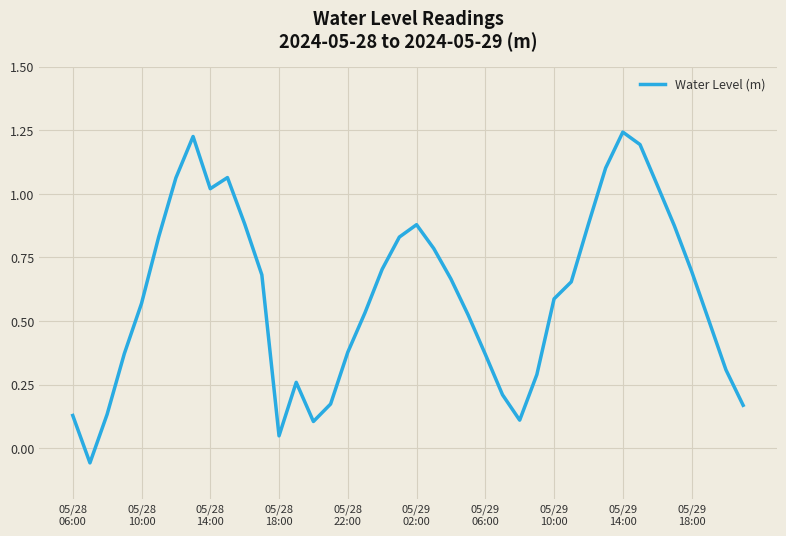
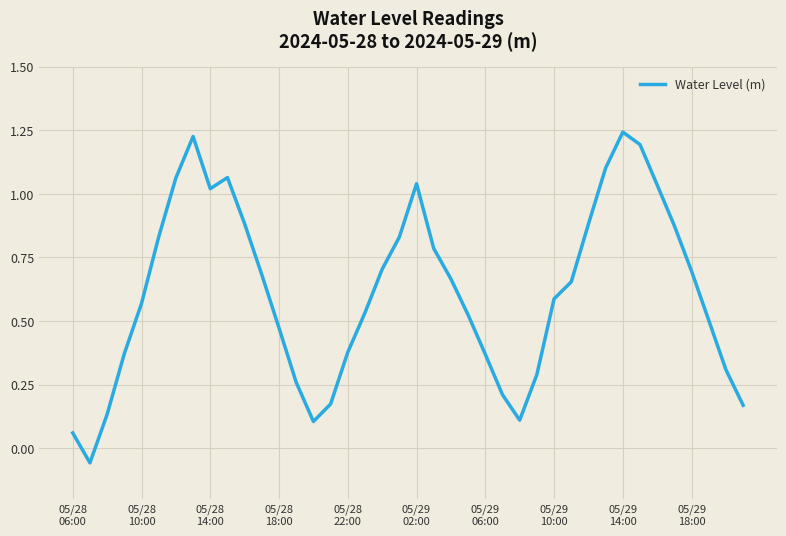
  {
-   "05/28 06:00": 0.13,
+   "05/28 06:00": 0.06,
    "05/28 10:00": 0.57,
    "05/28 14:00": 1.02,
-   "05/28 18:00": 0.05,
+   "05/28 18:00": 0.47,
    "05/28 22:00": 0.38,
-   "05/29 02:00": 0.88,
+   "05/29 02:00": 1.04,
    "05/29 06:00": 0.37,
    "05/29 10:00": 0.59,
    "05/29 14:00": 1.24,
    "05/29 18:00": 0.70
  }
